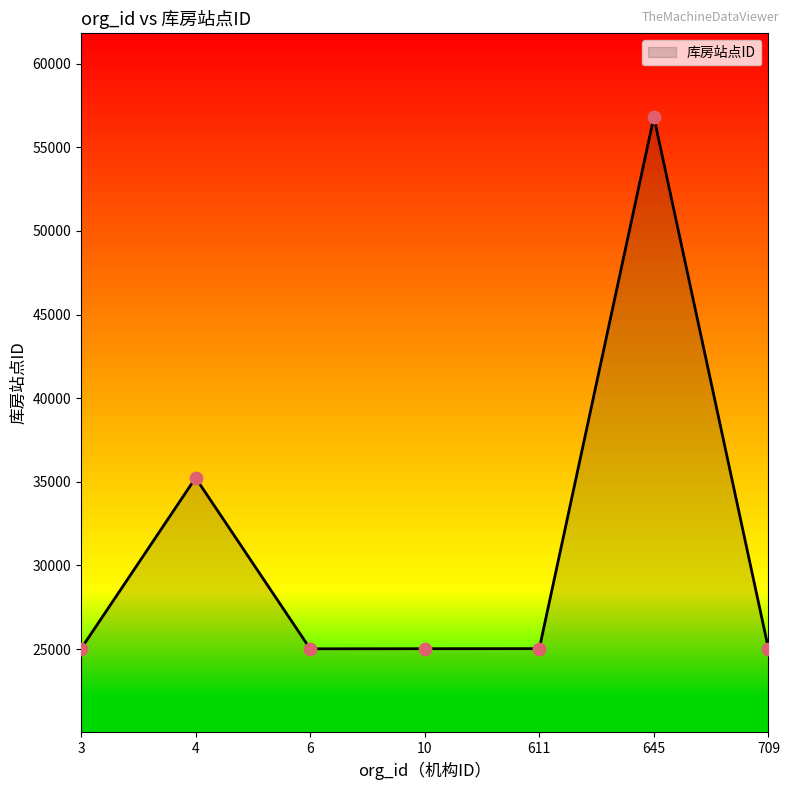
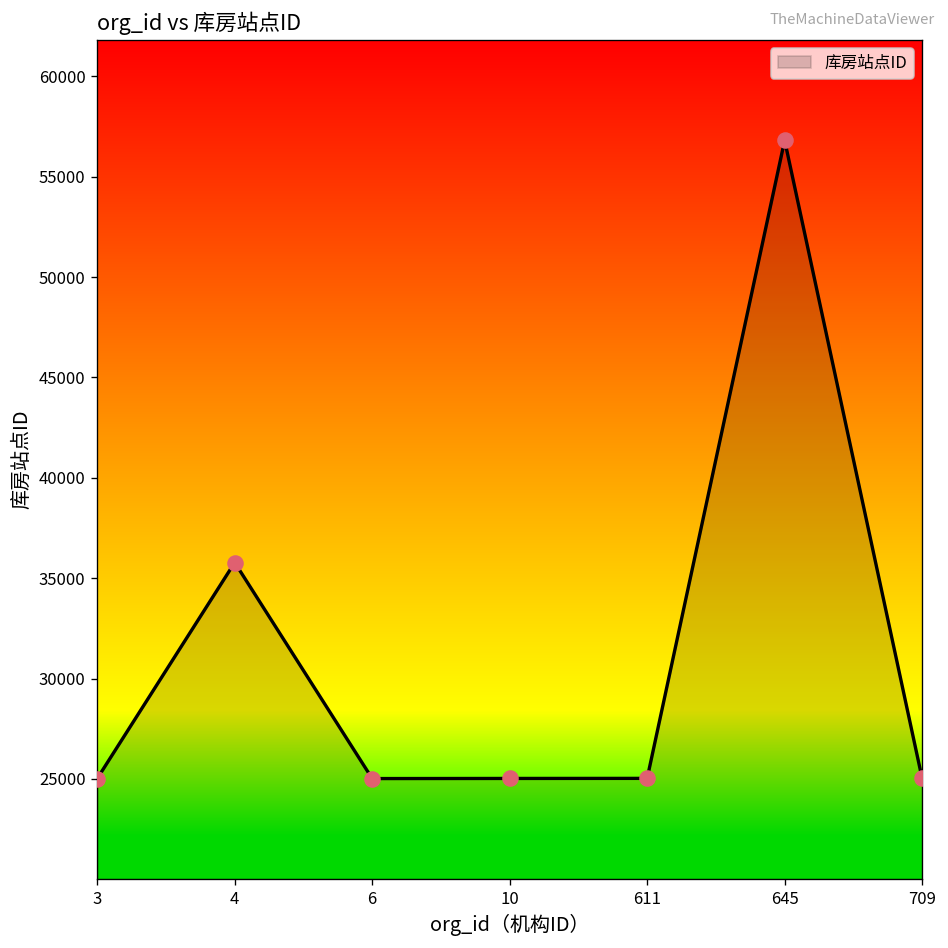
  {
    "3": 25000,
-   "4": 35200,
+   "4": 35800,
    "6": 25000,
    "10": 25000,
    "611": 25000,
    "645": 56800,
    "709": 25000
  }
